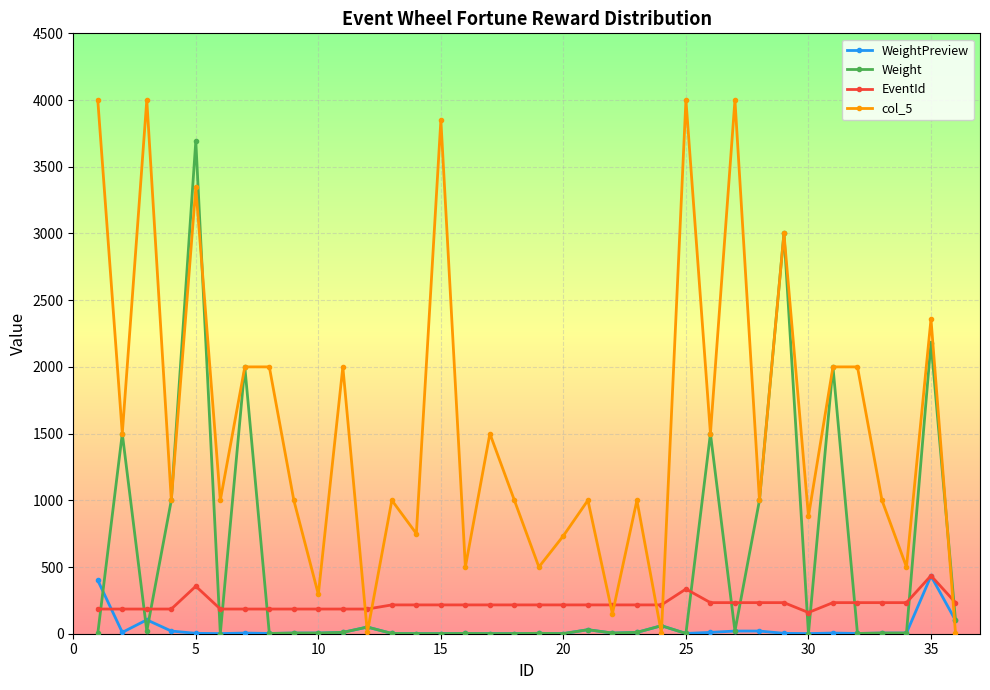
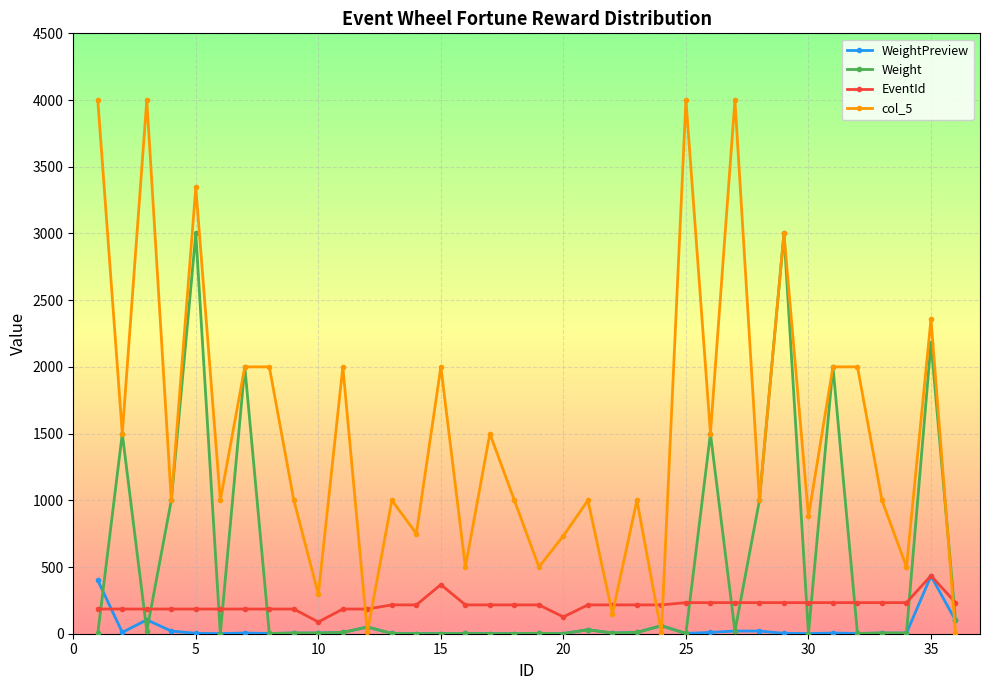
  {
    "WeightPreview": {
      "5": 0
    },
    "Weight": {
-     "5": 3690,
+     "5": 3000,
      "35": 2180
    },
    "EventId": {
-     "5": 360,
-     "10": 190,
-     "15": 220,
-     "20": 220,
-     "25": 340,
-     "30": 160
+     "5": 190,
+     "10": 90,
+     "15": 370,
+     "20": 130,
+     "25": 230,
+     "30": 230
    },
    "col_5": {
      "5": 3350,
      "10": 300,
-     "15": 3850,
+     "15": 2000,
      "20": 730,
      "25": 4000,
      "30": 880,
      "35": 2360
    }
  }
